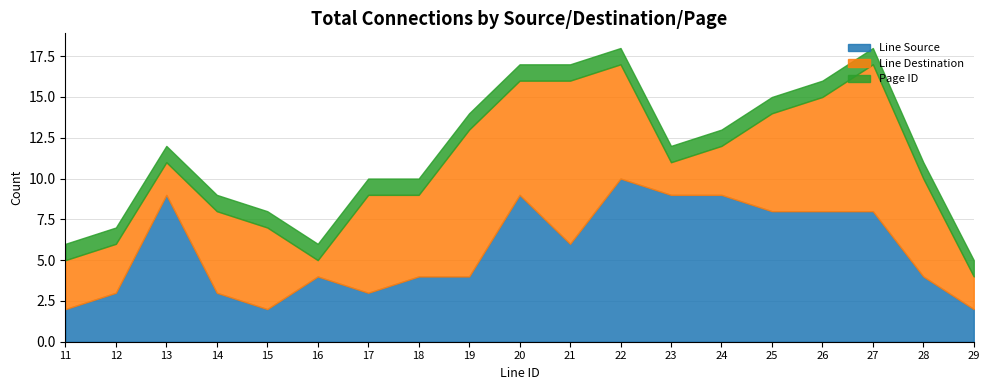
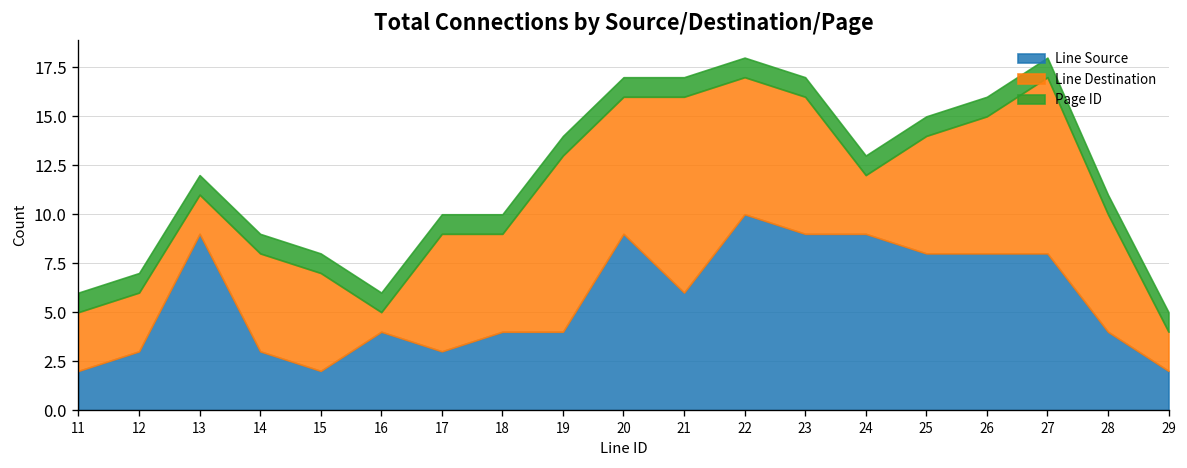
  {
    "Line Source": {
      "11": 2,
      "12": 3,
      "13": 9,
      "14": 3,
      "15": 2,
      "16": 4,
      "17": 3,
      "18": 4,
      "19": 4,
      "20": 9,
      "21": 6,
      "22": 10,
      "23": 9,
      "24": 9,
      "25": 8,
      "26": 8,
      "27": 8,
      "28": 4,
      "29": 2
    },
    "Line Destination": {
-     "23": 2
+     "23": 7
    }
  }
